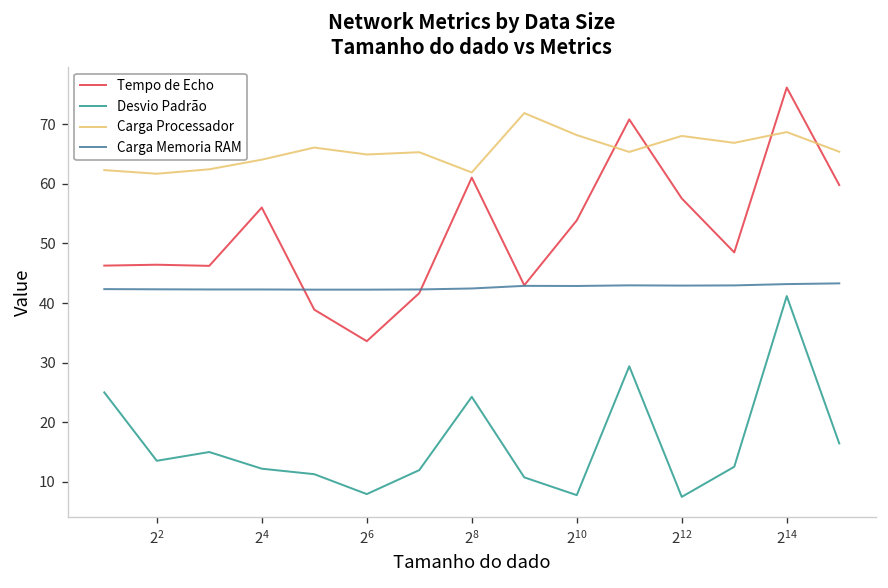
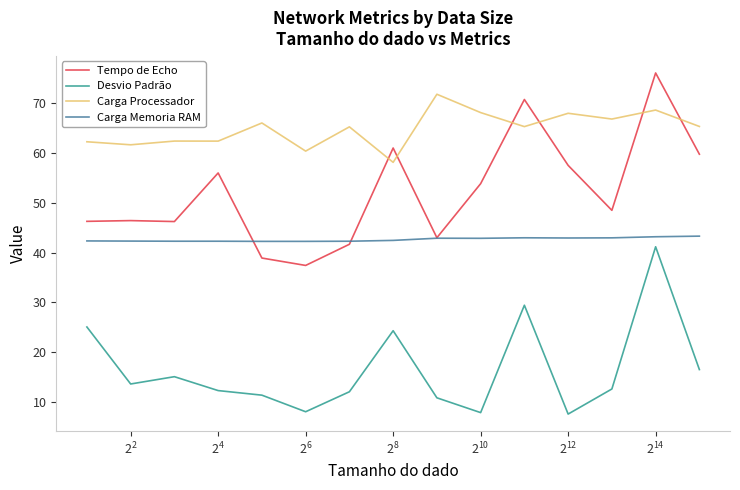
  {
    "Tempo de Echo": {
      "2^2": 46,
      "2^4": 56,
-     "2^6": 34,
+     "2^6": 37,
      "2^8": 61,
      "2^10": 54,
      "2^12": 58,
      "2^14": 76
    },
    "Carga Processador": {
      "2^2": 62,
-     "2^4": 64,
-     "2^6": 65,
-     "2^8": 62,
+     "2^4": 62,
+     "2^6": 60,
+     "2^8": 58,
      "2^10": 68,
      "2^12": 68,
      "2^14": 69
    }
  }
